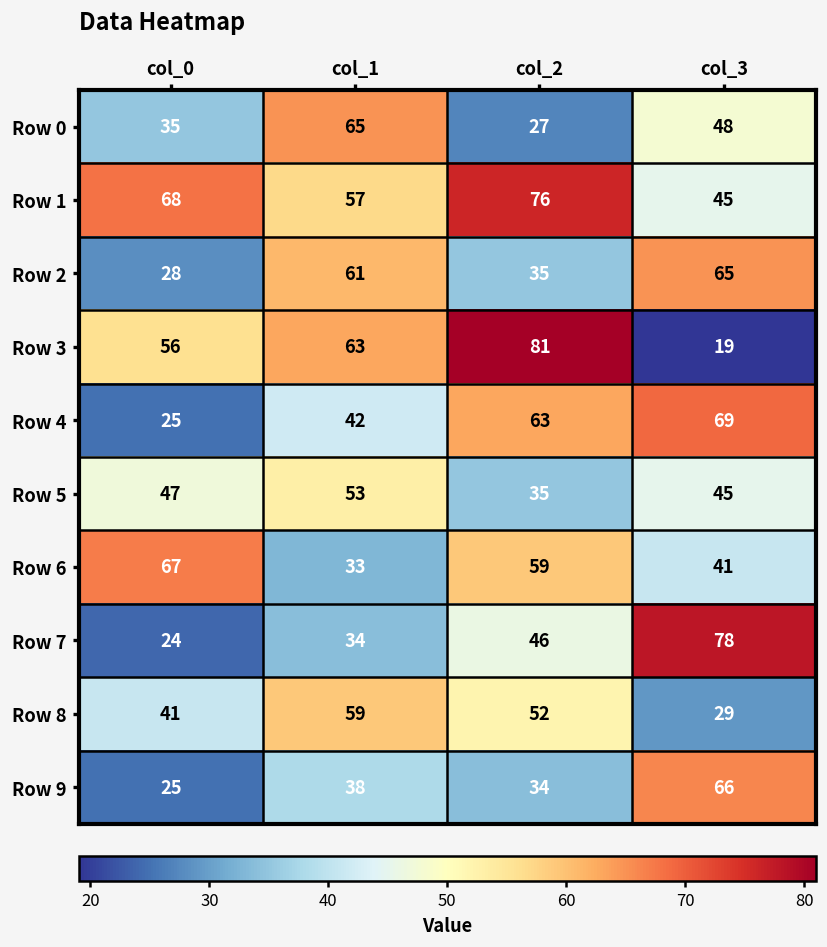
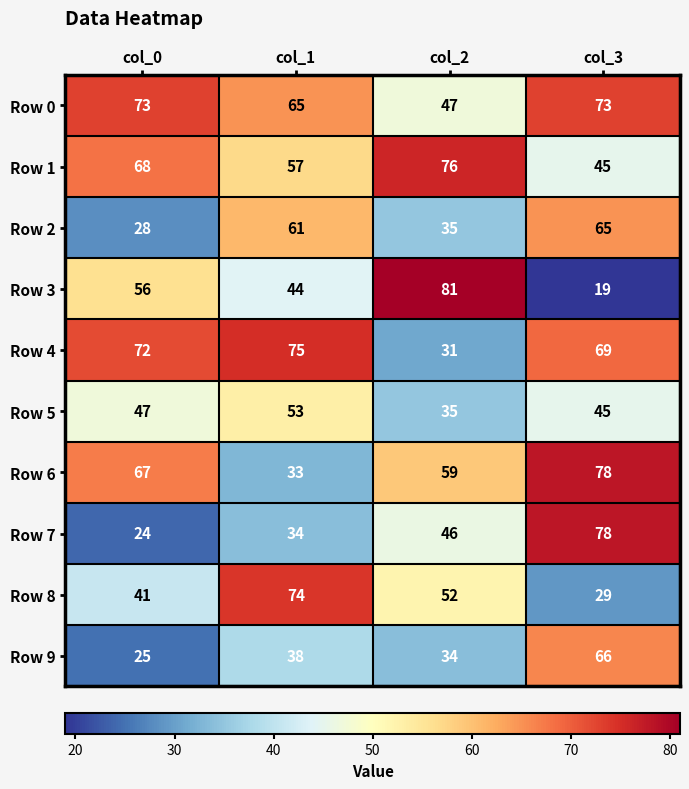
  {
    "Row 0": {
-     "col_0": 35,
+     "col_0": 73,
      "col_1": 65,
-     "col_2": 27,
-     "col_3": 48
+     "col_2": 47,
+     "col_3": 73
    },
    "Row 1": {
      "col_0": 68,
      "col_1": 57,
      "col_2": 76,
      "col_3": 45
    },
    "Row 2": {
      "col_0": 28,
      "col_1": 61,
      "col_2": 35,
      "col_3": 65
    },
    "Row 3": {
      "col_0": 56,
-     "col_1": 63,
+     "col_1": 44,
      "col_2": 81,
      "col_3": 19
    },
    "Row 4": {
-     "col_0": 25,
-     "col_1": 42,
-     "col_2": 63,
+     "col_0": 72,
+     "col_1": 75,
+     "col_2": 31,
      "col_3": 69
    },
    "Row 5": {
      "col_0": 47,
      "col_1": 53,
      "col_2": 35,
      "col_3": 45
    },
    "Row 6": {
      "col_0": 67,
      "col_1": 33,
      "col_2": 59,
-     "col_3": 41
+     "col_3": 78
    },
    "Row 7": {
      "col_0": 24,
      "col_1": 34,
      "col_2": 46,
      "col_3": 78
    },
    "Row 8": {
      "col_0": 41,
-     "col_1": 59,
+     "col_1": 74,
      "col_2": 52,
      "col_3": 29
    },
    "Row 9": {
      "col_0": 25,
      "col_1": 38,
      "col_2": 34,
      "col_3": 66
    }
  }
